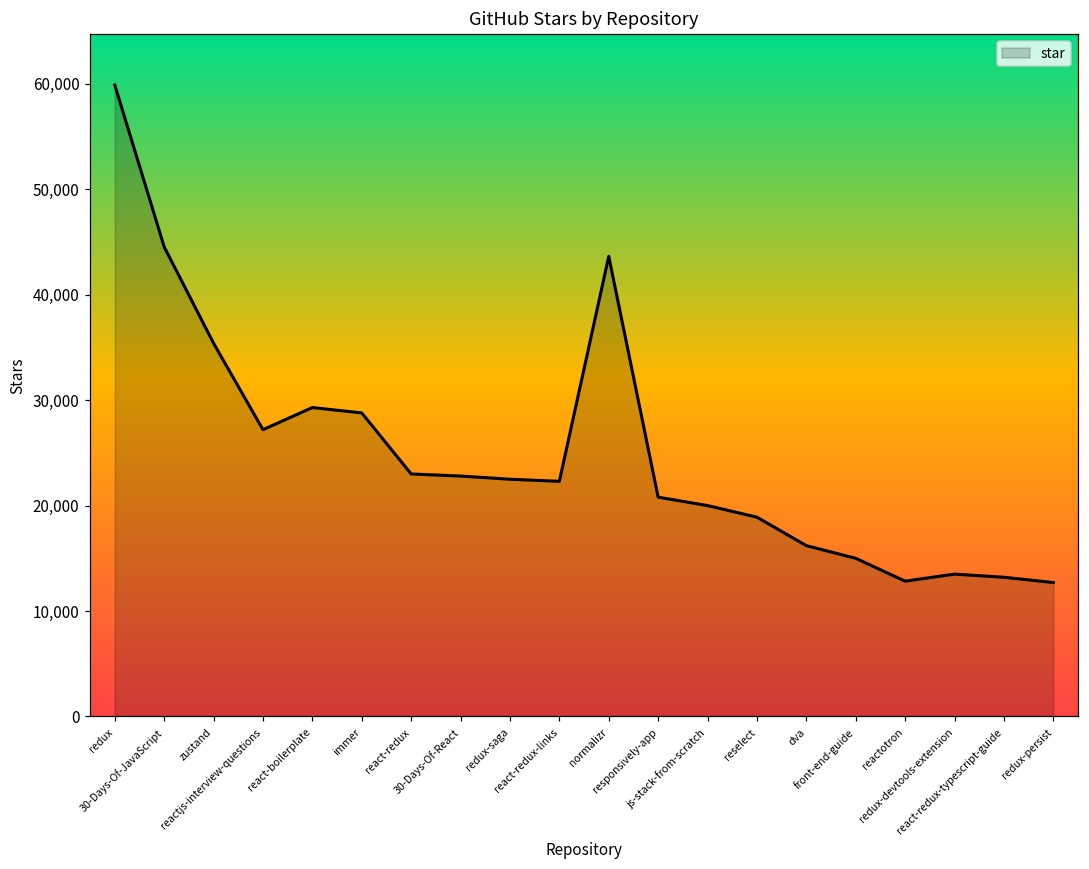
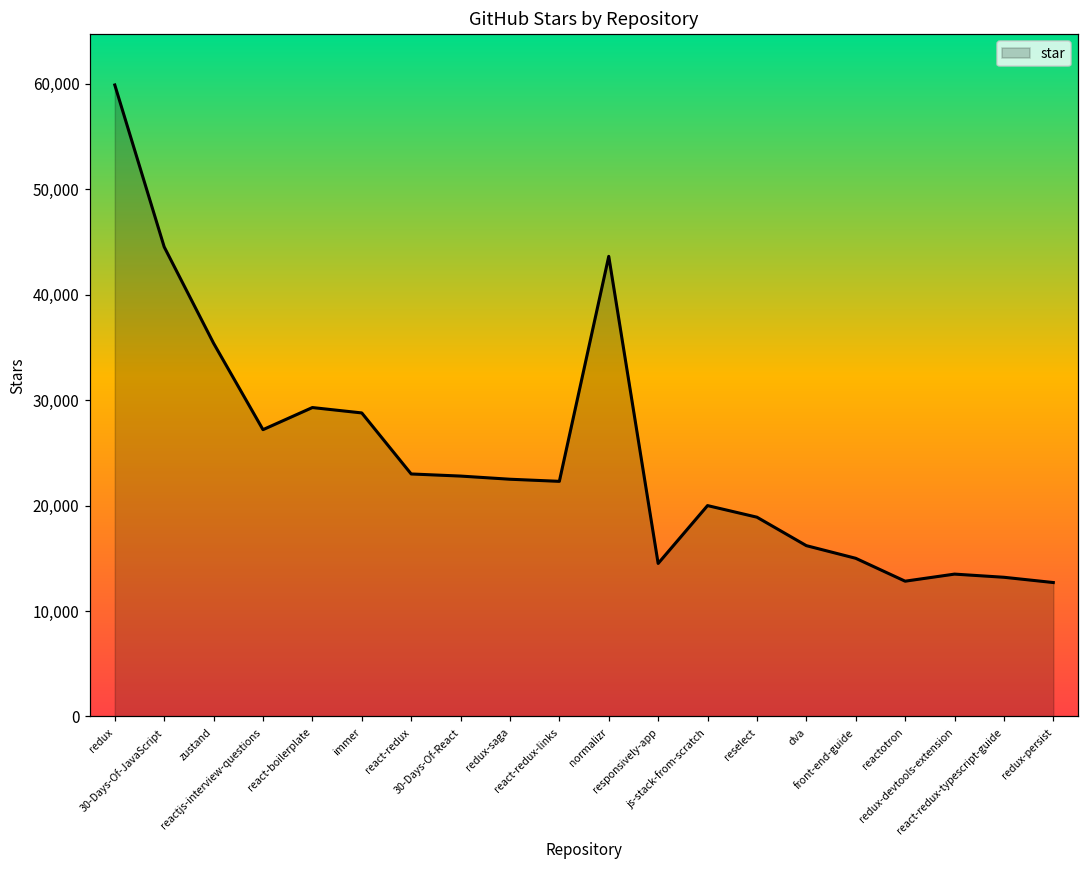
  {
    "redux": "60,000",
    "30-Days-Of-JavaScript": "45,000",
    "zustand": "35,000",
    "reactjs-interview-questions": "27,000",
    "react-boilerplate": "29,000",
    "immer": "29,000",
    "react-redux": "23,000",
    "30-Days-Of-React": "23,000",
    "redux-saga": "23,000",
    "react-redux-links": "22,000",
    "normalizr": "44,000",
-   "responsively-app": "21,000",
+   "responsively-app": "15,000",
    "js-stack-from-scratch": "20,000",
    "reselect": "19,000",
    "dva": "16,000",
    "front-end-guide": "15,000",
    "reactotron": "13,000",
    "redux-devtools-extension": "14,000",
    "react-redux-typescript-guide": "13,000",
    "redux-persist": "13,000"
  }
